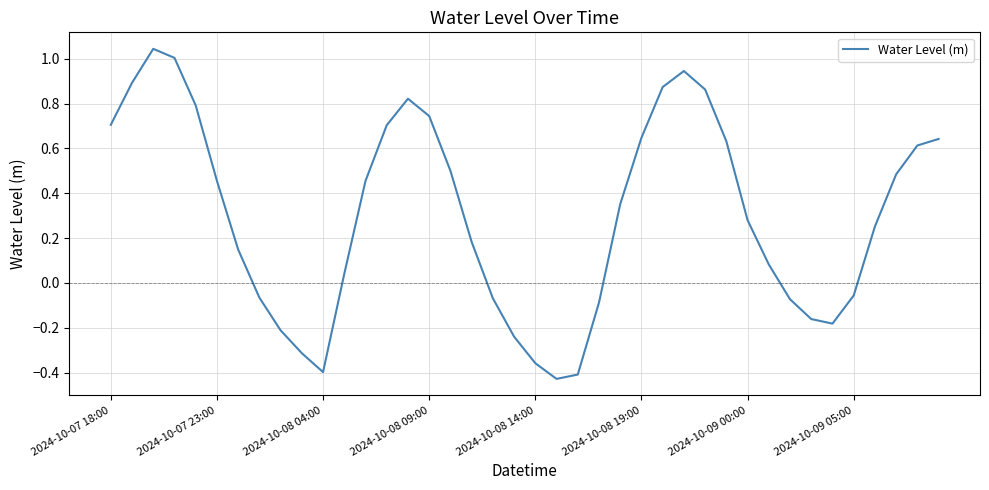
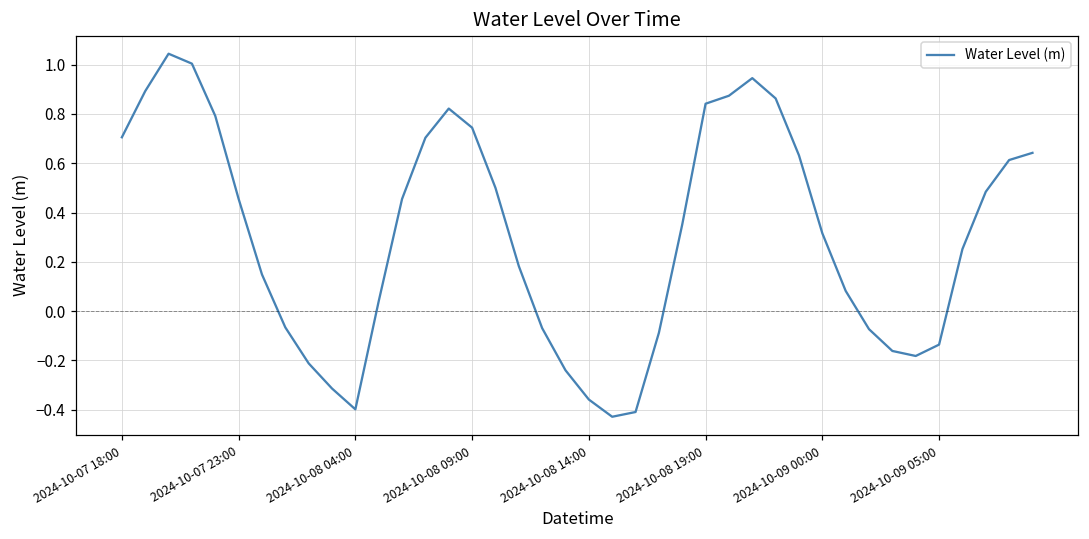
  {
    "2024-10-07 18:00": 0.71,
    "2024-10-07 23:00": 0.46,
    "2024-10-08 04:00": -0.40,
    "2024-10-08 09:00": 0.74,
    "2024-10-08 14:00": -0.36,
-   "2024-10-08 19:00": 0.65,
-   "2024-10-09 00:00": 0.28,
-   "2024-10-09 05:00": -0.06
+   "2024-10-08 19:00": 0.84,
+   "2024-10-09 00:00": 0.32,
+   "2024-10-09 05:00": -0.14
  }
